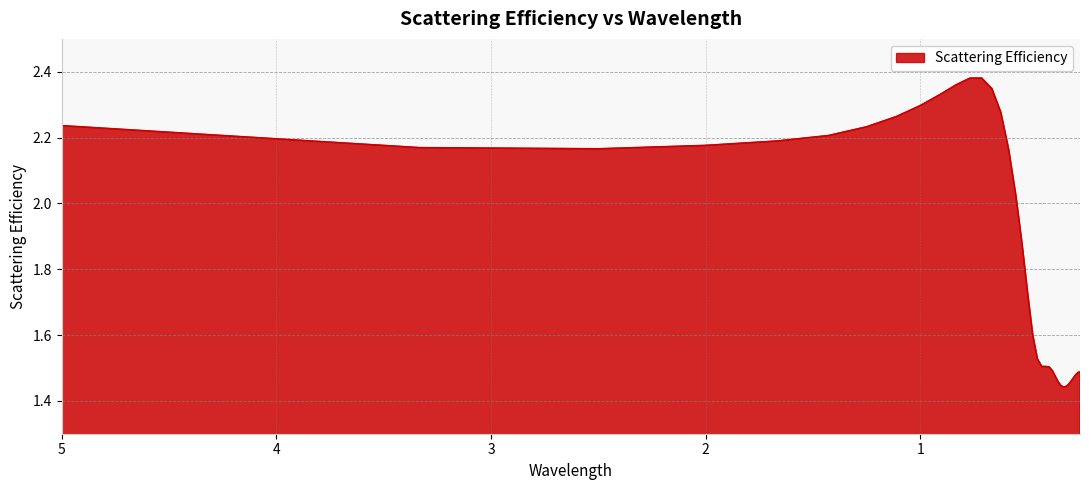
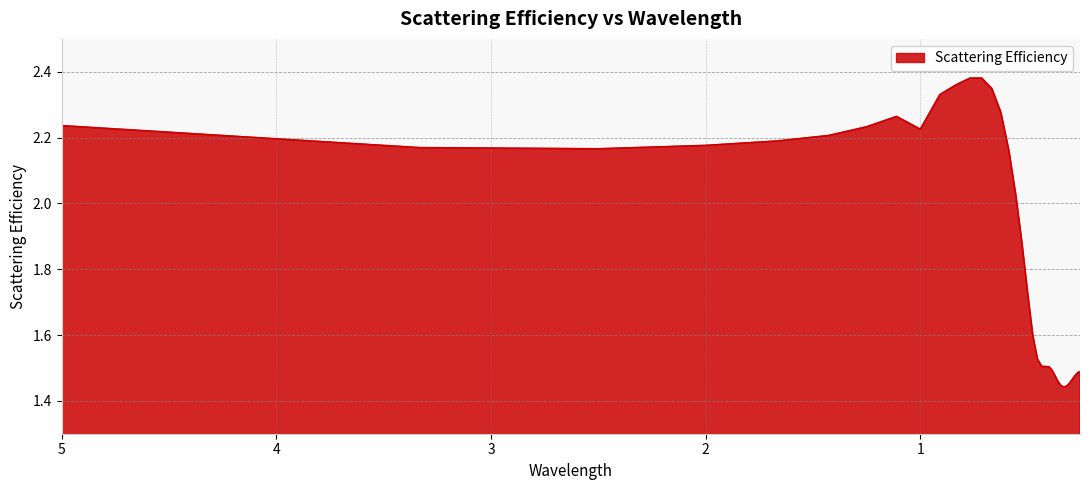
  {
    "5": 2.24,
    "2": 2.18,
-   "1": 2.30
+   "1": 2.23
  }
